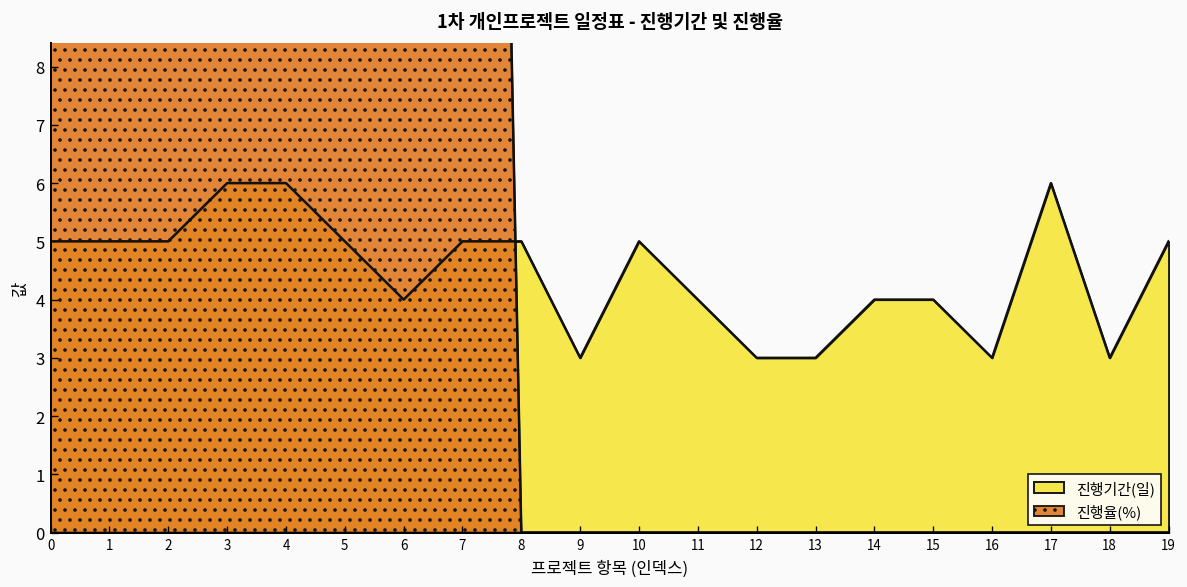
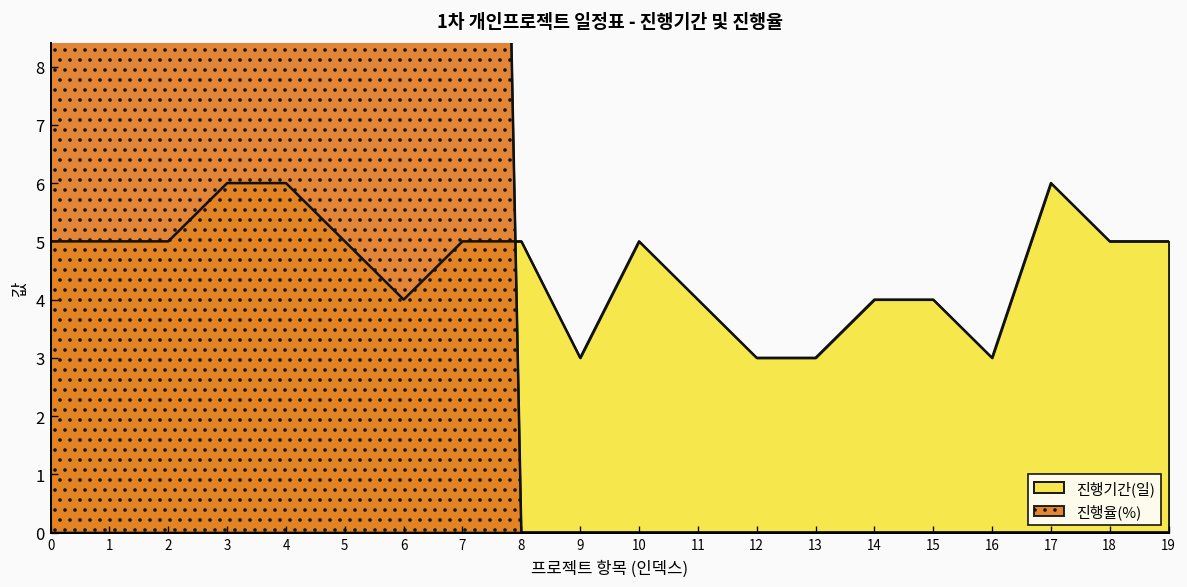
  {
    "진행기간(일)": {
      "0": 5,
      "1": 5,
      "2": 5,
      "3": 6,
      "4": 6,
      "5": 5,
      "6": 4,
      "7": 5,
      "8": 5,
      "9": 3,
      "10": 5,
      "11": 4,
      "12": 3,
      "13": 3,
      "14": 4,
      "15": 4,
      "16": 3,
      "17": 6,
-     "18": 3,
+     "18": 5,
      "19": 5
    },
    "진행율(%)": {
      "8": 0,
      "9": 0,
      "10": 0,
      "11": 0,
      "12": 0,
      "13": 0,
      "14": 0,
      "15": 0,
      "16": 0,
      "17": 0,
      "18": 0,
      "19": 0
    }
  }
